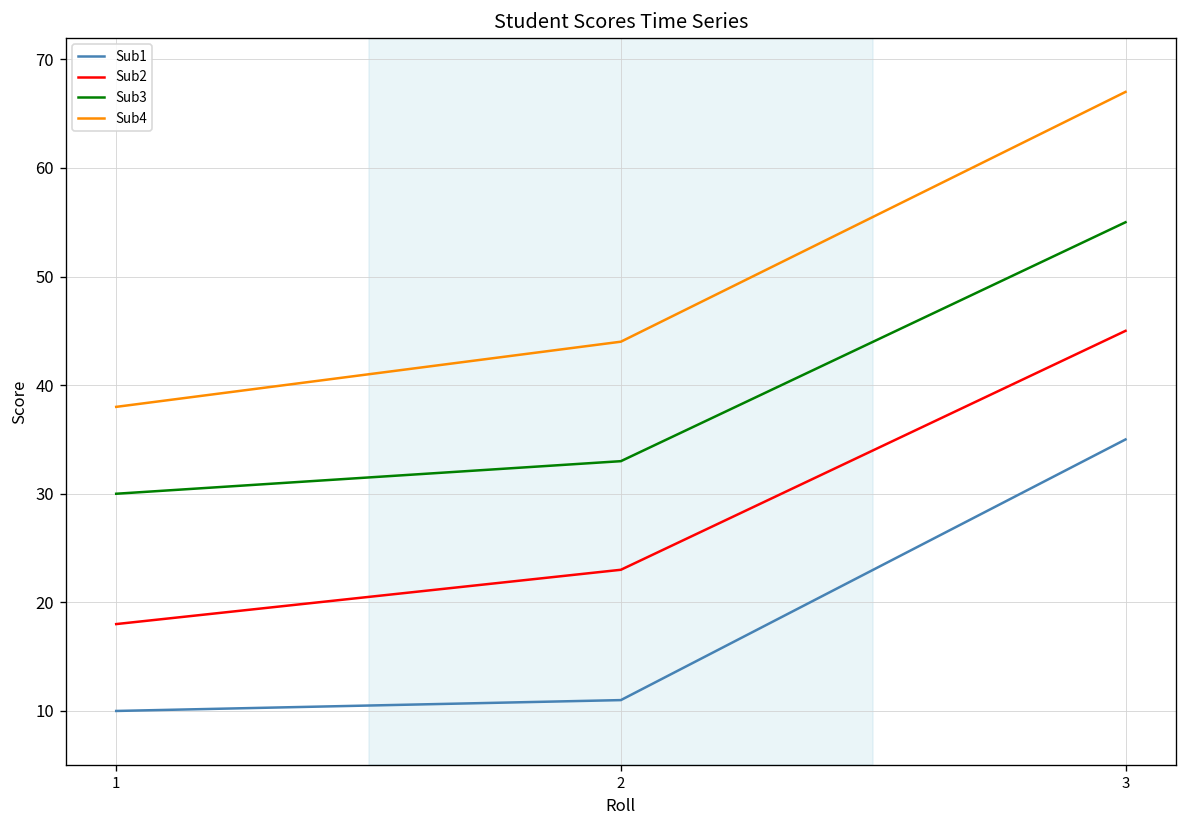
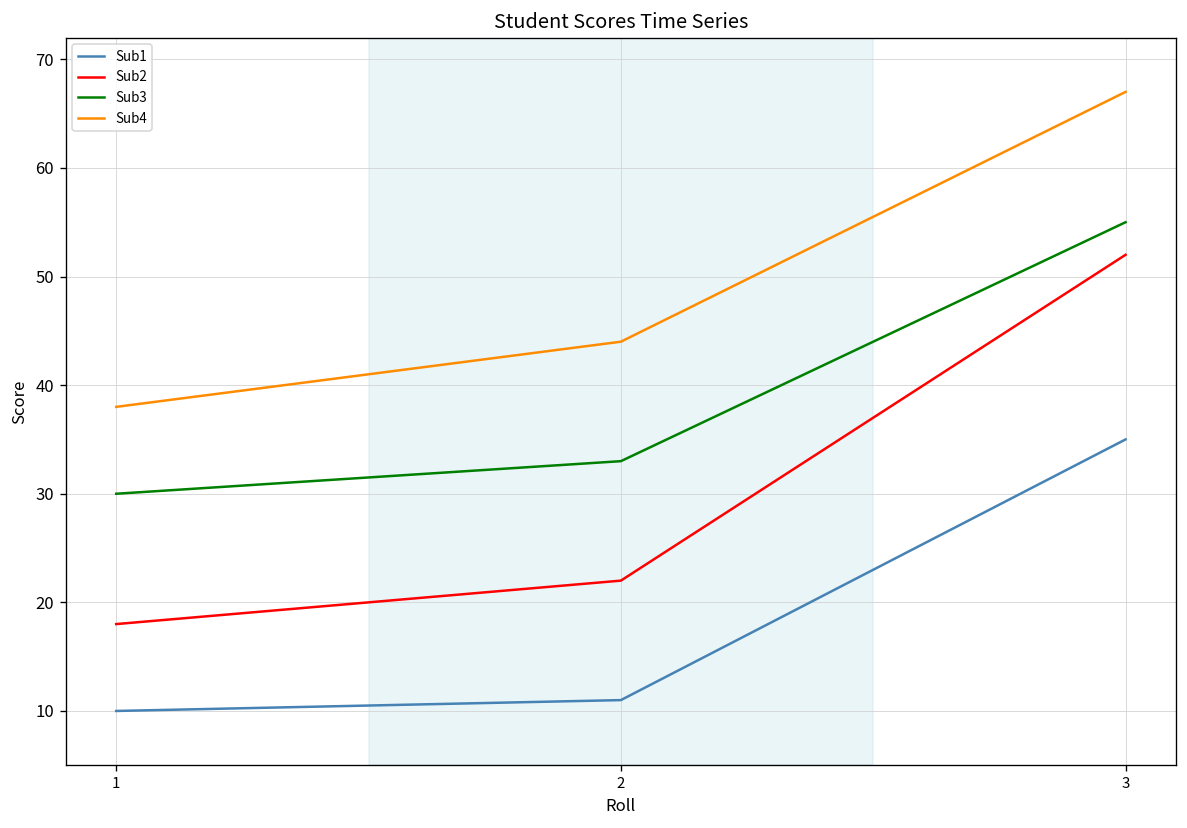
  {
    "Sub1": {
      "1": 10,
      "2": 11,
      "3": 35
    },
    "Sub2": {
      "1": 18,
-     "2": 23,
-     "3": 45
+     "2": 22,
+     "3": 52
    },
    "Sub3": {
      "1": 30,
      "2": 33,
      "3": 55
    },
    "Sub4": {
      "1": 38,
      "2": 44,
      "3": 67
    }
  }
